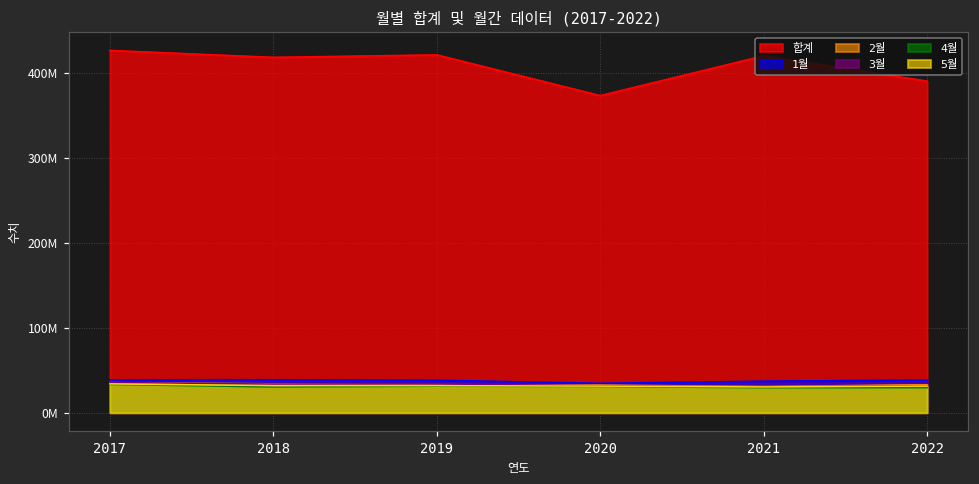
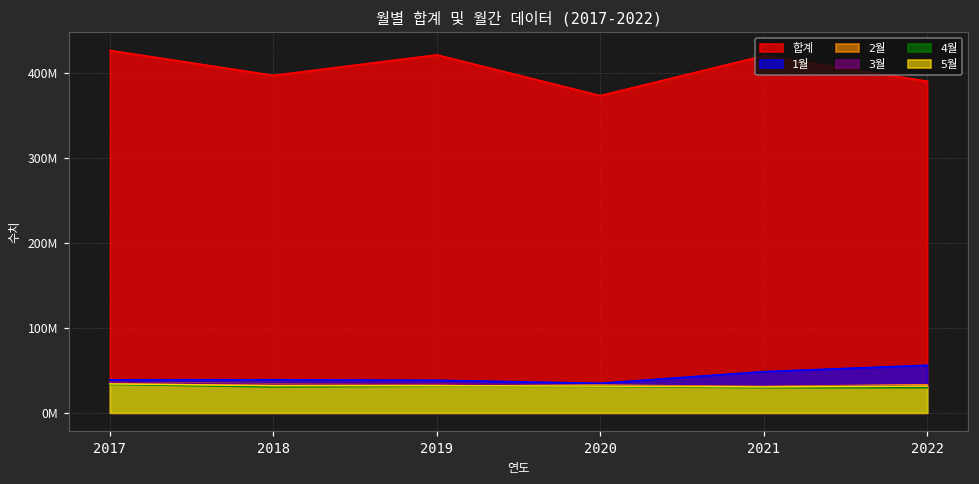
  {
    "합계": {
      "2017": 430000000,
-     "2018": 420000000,
+     "2018": 400000000,
      "2019": 420000000,
      "2020": 370000000,
      "2022": 390000000
    },
    "1월": {
      "2018": 40000000,
      "2019": 40000000,
-     "2021": 40000000,
-     "2022": 40000000
+     "2021": 50000000,
+     "2022": 60000000
    }
  }
